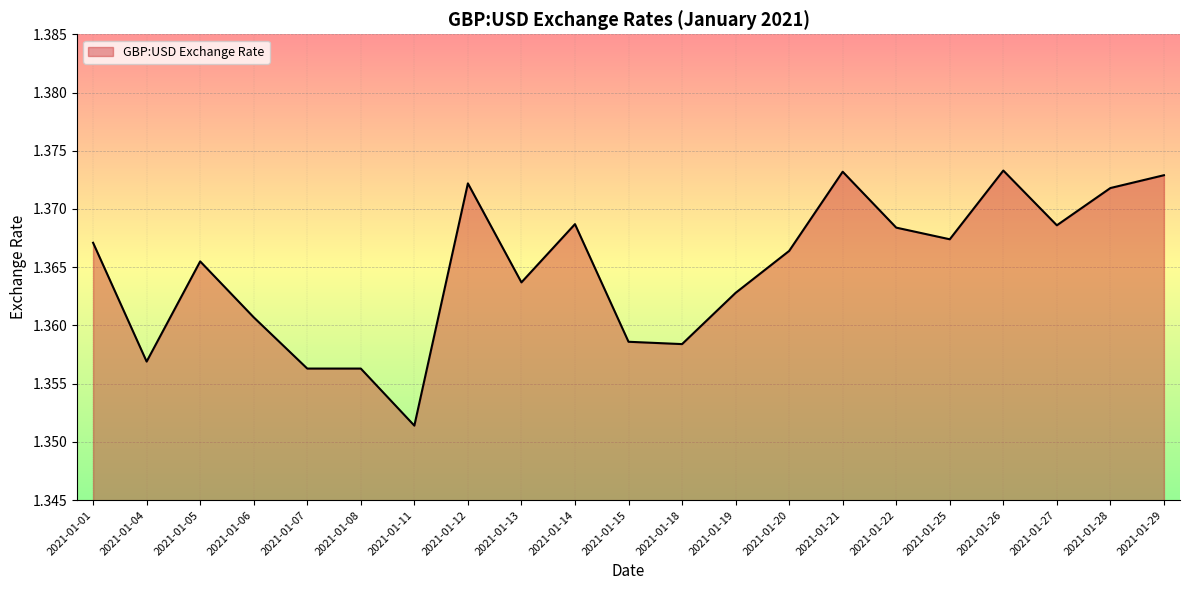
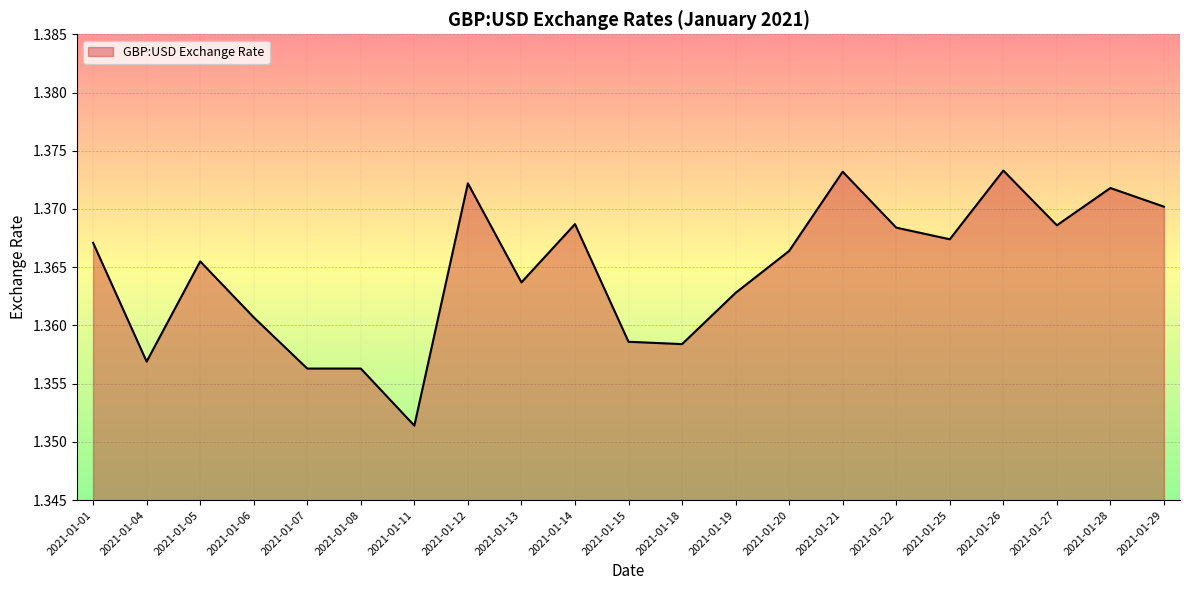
  {
    "2021-01-01": 1.3671,
    "2021-01-04": 1.3569,
    "2021-01-05": 1.3655,
    "2021-01-06": 1.3607,
    "2021-01-07": 1.3563,
    "2021-01-08": 1.3563,
    "2021-01-11": 1.3514,
    "2021-01-12": 1.3722,
    "2021-01-13": 1.3637,
    "2021-01-14": 1.3687,
    "2021-01-15": 1.3586,
    "2021-01-18": 1.3584,
    "2021-01-19": 1.3628,
    "2021-01-20": 1.3664,
    "2021-01-21": 1.3732,
    "2021-01-22": 1.3684,
    "2021-01-25": 1.3674,
    "2021-01-26": 1.3733,
    "2021-01-27": 1.3686,
    "2021-01-28": 1.3718,
-   "2021-01-29": 1.3729
+   "2021-01-29": 1.3702
  }
